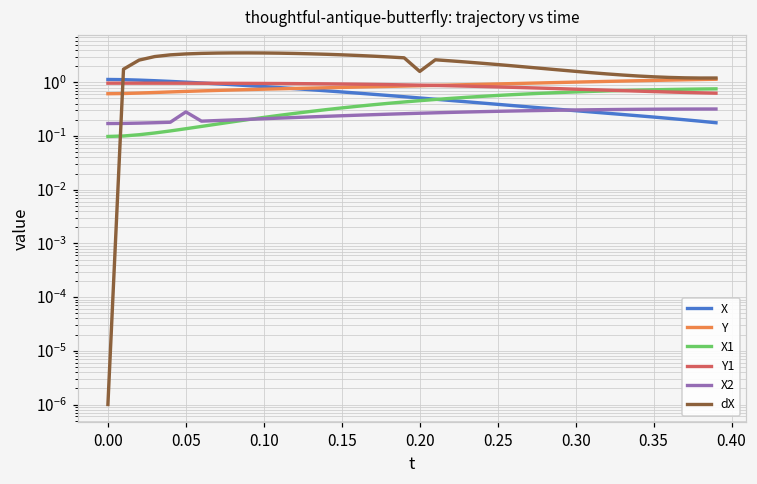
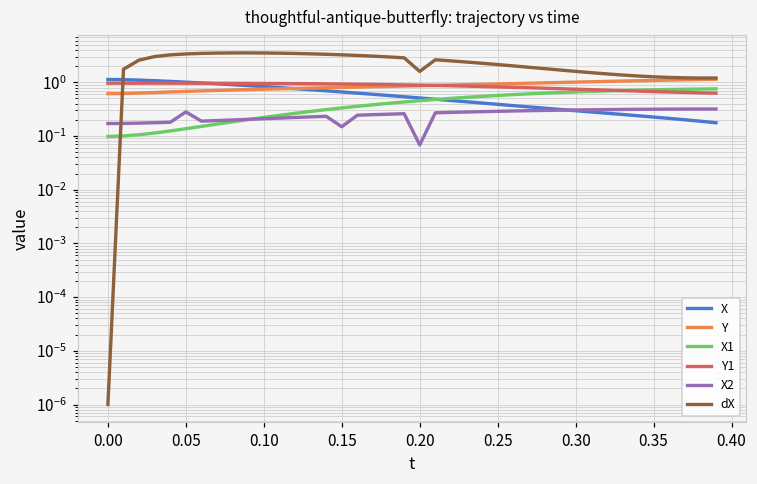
  {
    "X": {
      "0.00": 1.1,
      "0.15": 0.7,
      "0.25": 0.4,
      "0.35": 0.2
    },
    "X1": {
      "0.00": 0.10,
      "0.05": 0.14,
      "0.15": 0.3,
      "0.25": 0.6
    },
    "X2": {
      "0.00": 0.17,
      "0.05": 0.3,
-     "0.15": 0.2,
-     "0.20": 0.3,
+     "0.15": 0.15,
+     "0.20": 0.07,
      "0.25": 0.3,
      "0.35": 0.3
    },
    "dX": {
      "0.00": 0.0000010,
      "0.05": 3,
      "0.10": 4,
      "0.15": 3,
      "0.20": 1.6,
      "0.25": 2,
      "0.30": 1.6,
      "0.35": 1.3
    }
  }
